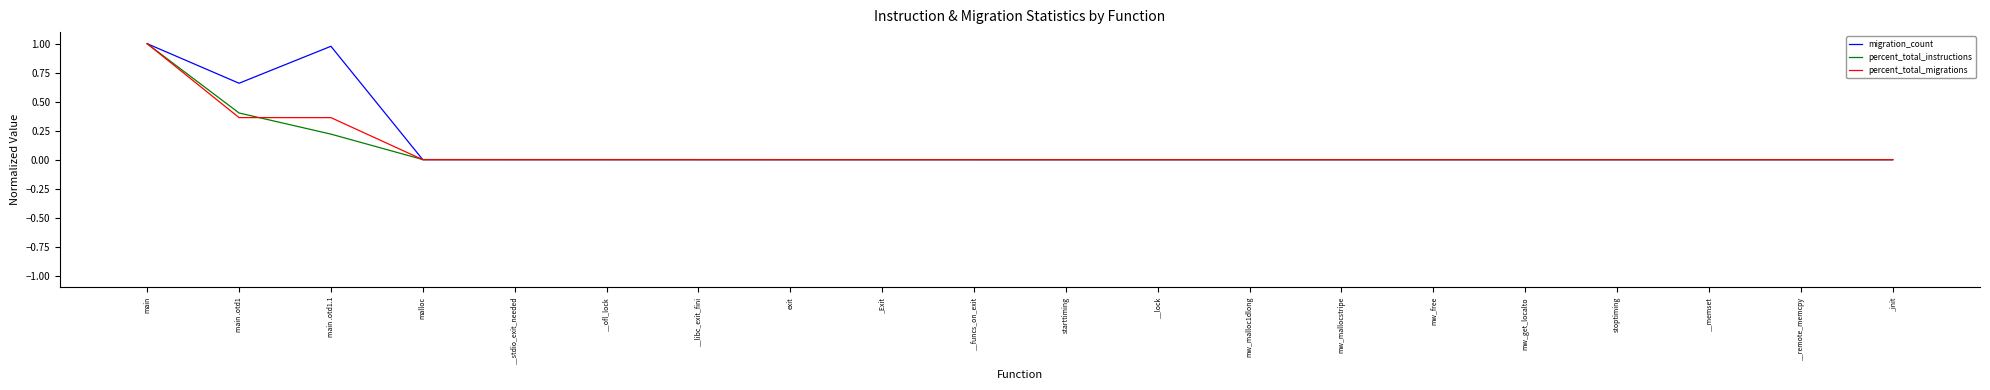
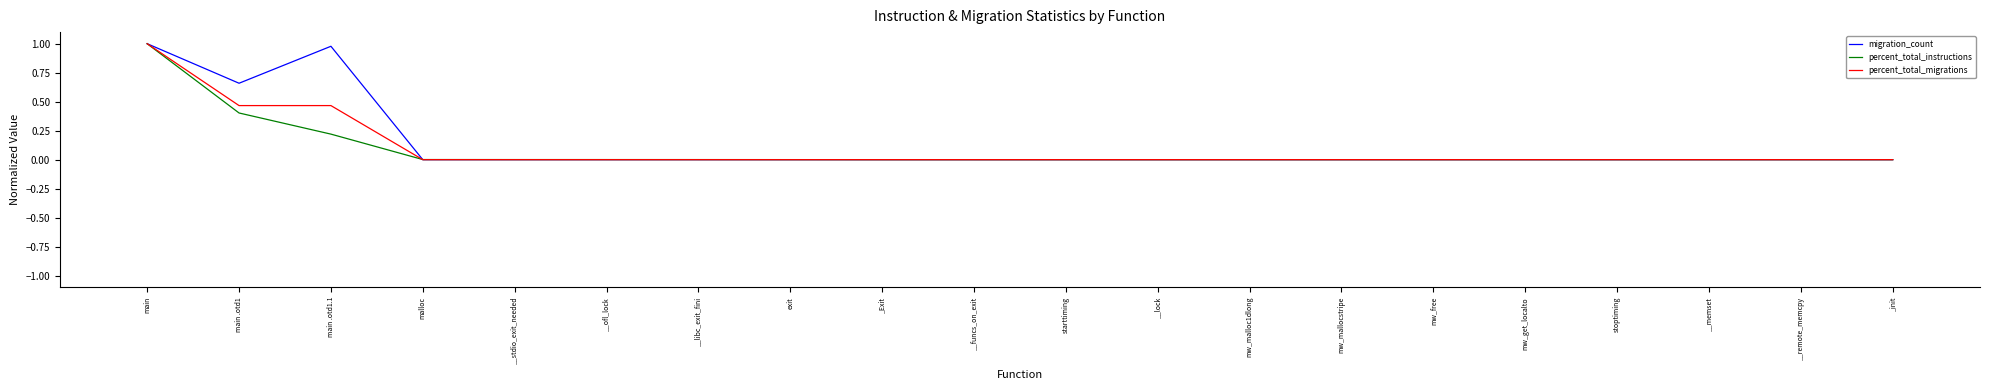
  {
    "migration_count": {
      "main .otd1": 0.66,
      "main .otd1.1": 0.98
    },
    "percent_total_instructions": {
      "main .otd1": 0.40,
      "main .otd1.1": 0.22
    },
    "percent_total_migrations": {
-     "main .otd1": 0.36,
-     "main .otd1.1": 0.36
+     "main .otd1": 0.47,
+     "main .otd1.1": 0.47
    }
  }
